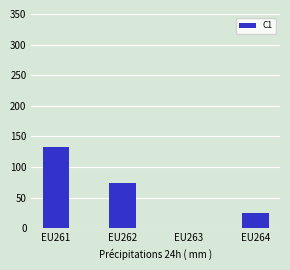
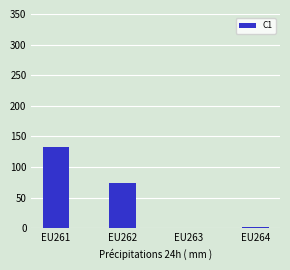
  {
    "EU261": 130,
    "EU262": 70,
    "EU263": 0,
-   "EU264": 20
+   "EU264": 0
  }
